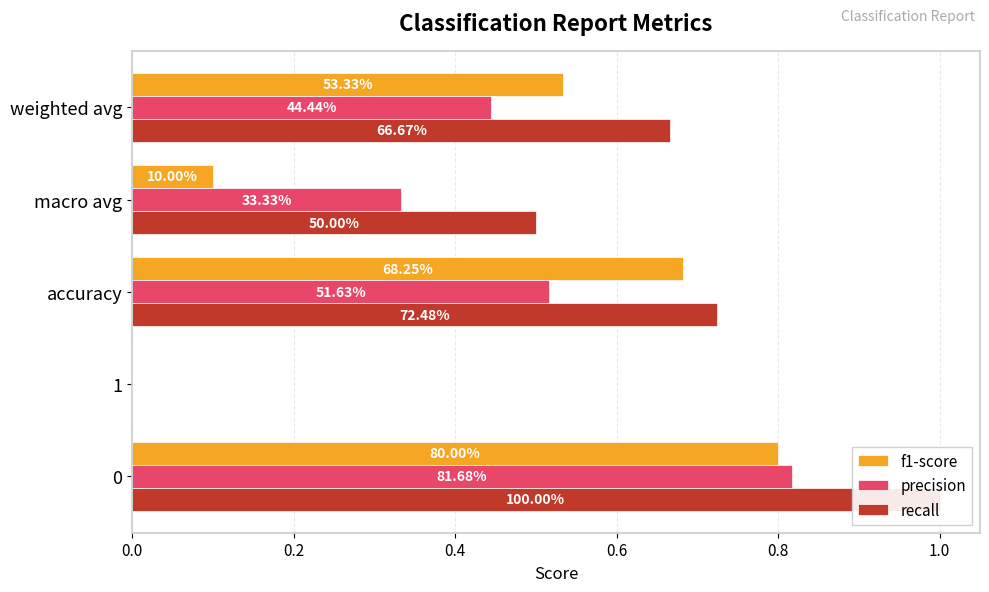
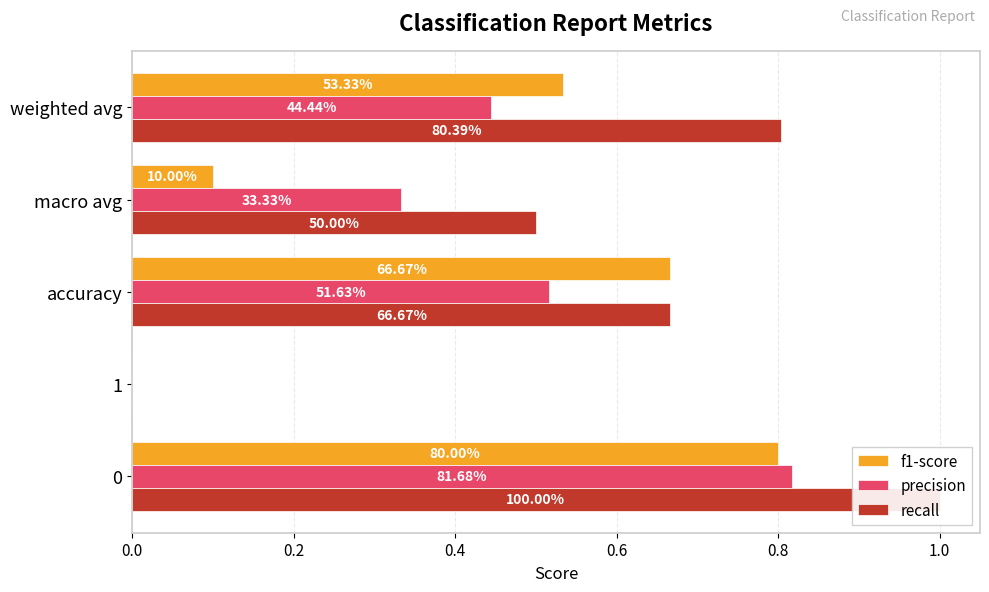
  {
    "f1-score": {
      "weighted avg": "53.33%",
      "macro avg": "10.00%",
-     "accuracy": "68.25%",
+     "accuracy": "66.67%",
      "0": "80.00%"
    },
    "precision": {
      "weighted avg": "44.44%",
      "macro avg": "33.33%",
      "accuracy": "51.63%",
      "0": "81.68%"
    },
    "recall": {
-     "weighted avg": "66.67%",
+     "weighted avg": "80.39%",
      "macro avg": "50.00%",
-     "accuracy": "72.48%"
+     "accuracy": "66.67%"
    }
  }
